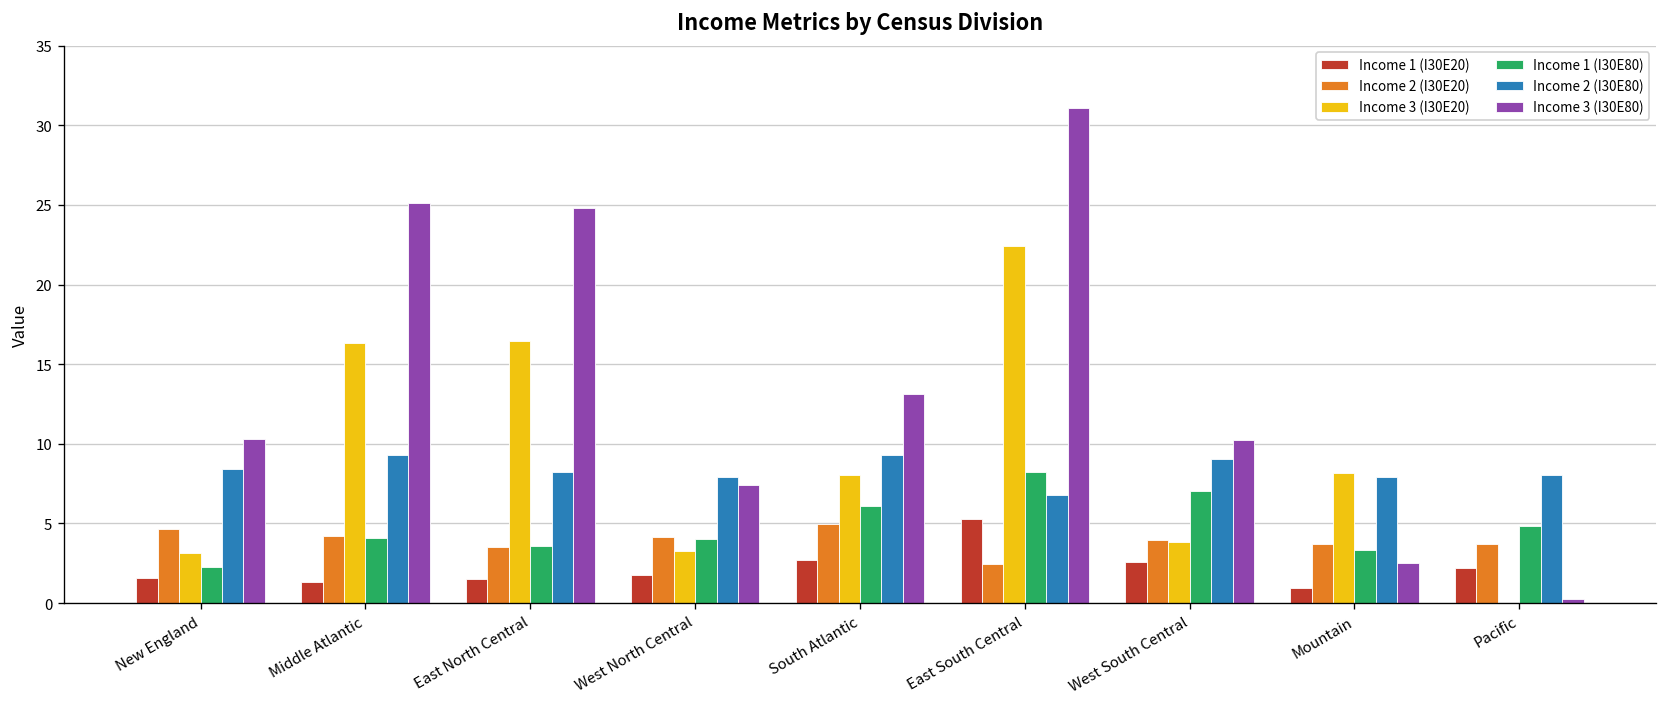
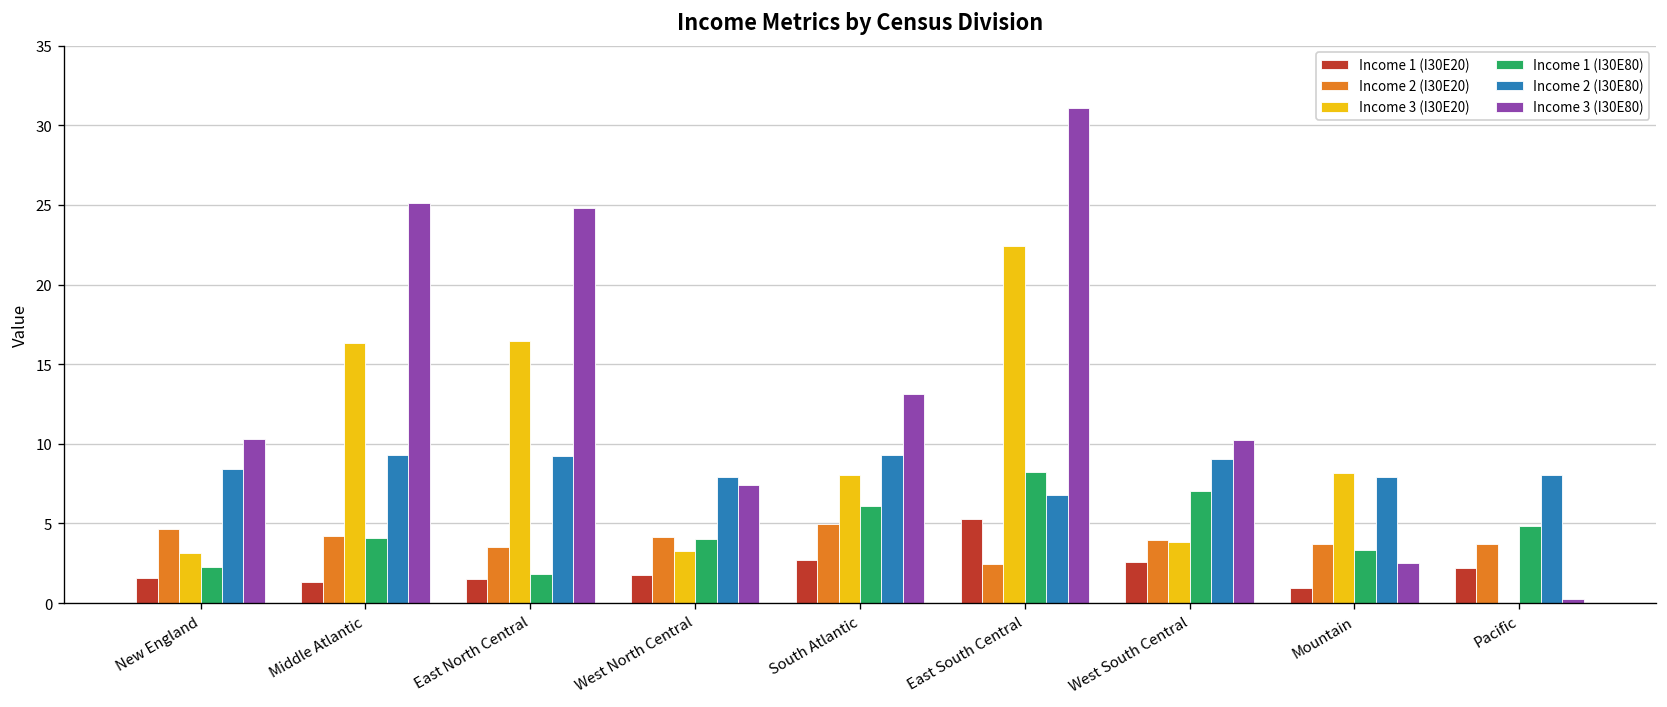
  {
    "Income 1 (I30E20)": {
      "New England": 1.6,
      "Middle Atlantic": 1.3,
      "East North Central": 1.5,
      "West North Central": 1.8,
      "South Atlantic": 2.7,
      "East South Central": 5.3,
      "West South Central": 2.6,
      "Mountain": 1.0,
      "Pacific": 2.2
    },
    "Income 2 (I30E20)": {
      "New England": 4.6,
      "Middle Atlantic": 4.2,
      "East North Central": 3.5,
      "West North Central": 4.2,
      "South Atlantic": 5.0,
      "East South Central": 2.5,
      "West South Central": 3.9,
      "Mountain": 3.7,
      "Pacific": 3.7
    },
    "Income 3 (I30E20)": {
      "New England": 3.2,
      "Middle Atlantic": 16.3,
      "East North Central": 16.5,
      "West North Central": 3.3,
      "South Atlantic": 8.1,
      "East South Central": 22.4,
      "West South Central": 3.8,
      "Mountain": 8.2,
      "Pacific": 0.0
    },
    "Income 1 (I30E80)": {
      "New England": 2.3,
      "Middle Atlantic": 4.1,
-     "East North Central": 3.6,
+     "East North Central": 1.8,
      "West North Central": 4.0,
      "South Atlantic": 6.1,
      "East South Central": 8.2,
      "West South Central": 7.1,
      "Mountain": 3.3,
      "Pacific": 4.8
    },
    "Income 2 (I30E80)": {
      "New England": 8.4,
      "Middle Atlantic": 9.3,
-     "East North Central": 8.2,
+     "East North Central": 9.2,
      "West North Central": 7.9,
      "South Atlantic": 9.3,
      "East South Central": 6.8,
      "West South Central": 9.0,
      "Mountain": 7.9,
      "Pacific": 8.1
    },
    "Income 3 (I30E80)": {
      "New England": 10.3,
      "Middle Atlantic": 25.1,
      "East North Central": 24.8,
      "West North Central": 7.4,
      "South Atlantic": 13.1,
      "East South Central": 31.1,
      "West South Central": 10.3,
      "Mountain": 2.5,
      "Pacific": 0.2
    }
  }
